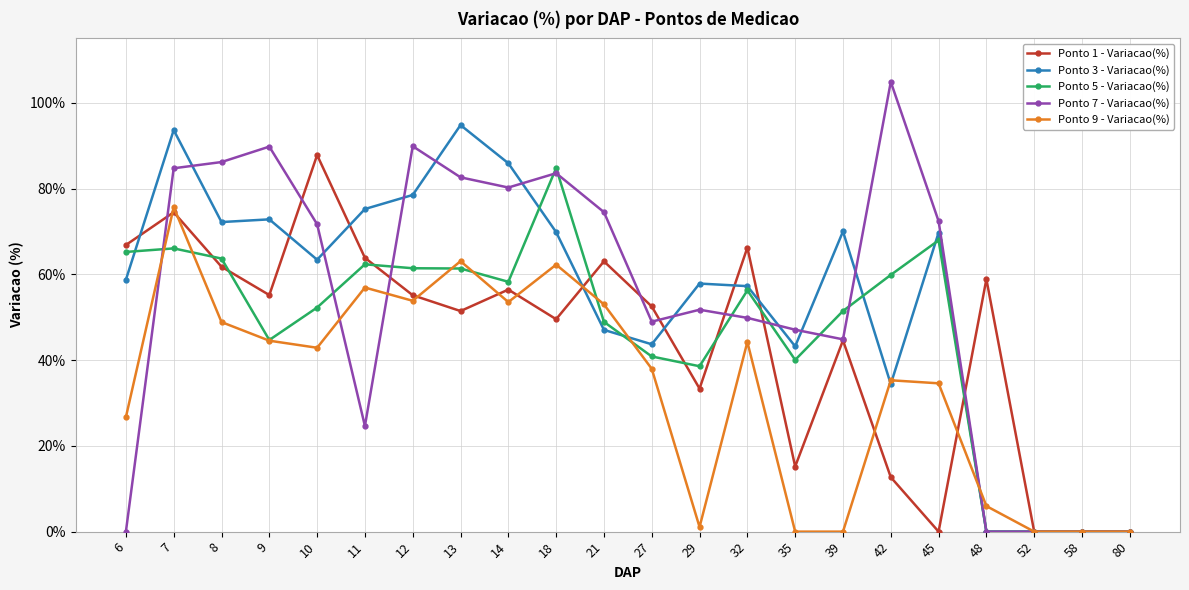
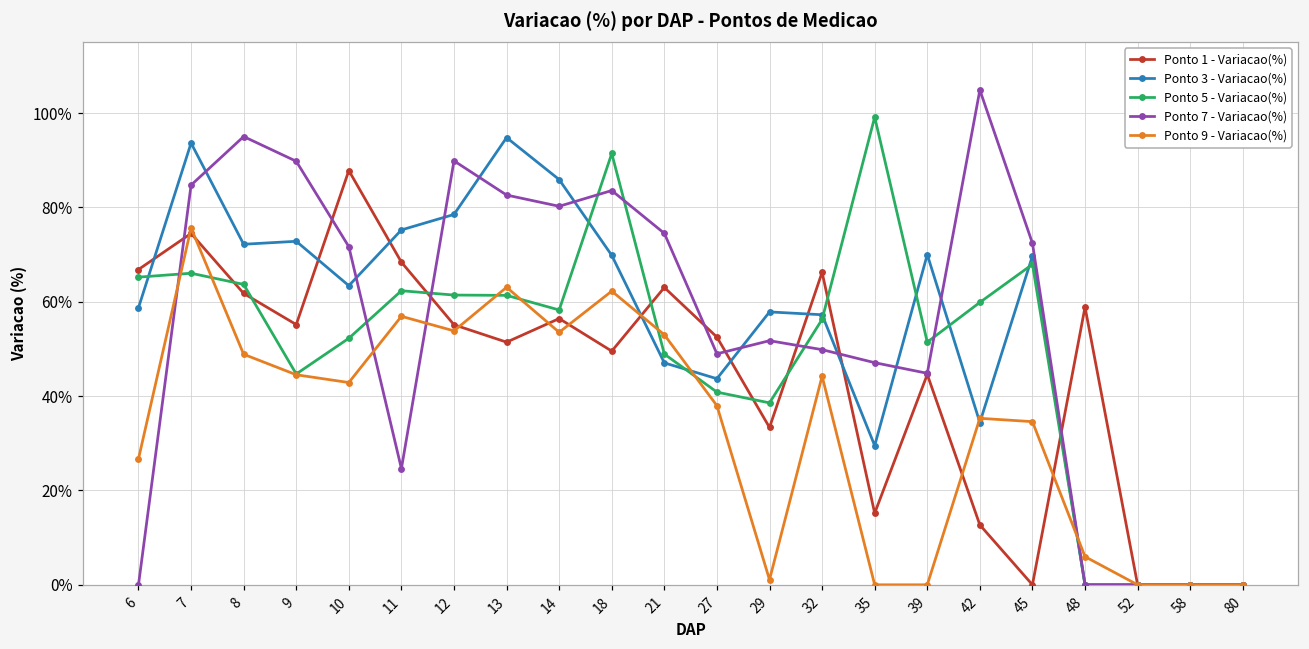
  {
    "Ponto 1 - Variacao(%)": {
      "6": "67%",
      "7": "74%",
      "8": "62%",
      "9": "55%",
      "10": "88%",
-     "11": "64%",
+     "11": "68%",
      "12": "55%",
      "13": "51%",
      "14": "56%",
      "18": "50%",
      "21": "63%",
      "27": "53%",
      "29": "33%",
      "32": "66%",
      "35": "15%",
      "42": "13%",
      "45": "0%",
      "48": "59%"
    },
    "Ponto 3 - Variacao(%)": {
      "6": "59%",
      "7": "94%",
      "8": "72%",
      "9": "73%",
      "10": "63%",
      "11": "75%",
      "12": "79%",
      "13": "95%",
      "14": "86%",
      "18": "70%",
      "21": "47%",
      "27": "44%",
      "29": "58%",
      "32": "57%",
-     "35": "43%",
+     "35": "30%",
      "39": "70%",
      "42": "34%",
      "45": "70%"
    },
    "Ponto 5 - Variacao(%)": {
      "6": "65%",
      "7": "66%",
      "8": "64%",
      "10": "52%",
      "11": "62%",
      "12": "61%",
      "13": "61%",
      "14": "58%",
-     "18": "85%",
+     "18": "91%",
      "21": "49%",
      "27": "41%",
      "29": "39%",
      "32": "56%",
-     "35": "40%",
+     "35": "99%",
      "39": "51%",
      "42": "60%",
      "45": "68%"
    },
    "Ponto 7 - Variacao(%)": {
      "6": "0%",
      "7": "85%",
-     "8": "86%",
+     "8": "95%",
      "9": "90%",
      "10": "72%",
      "11": "25%",
      "12": "90%",
      "13": "83%",
      "14": "80%",
      "18": "84%",
      "21": "74%",
      "27": "49%",
      "29": "52%",
      "32": "50%",
      "35": "47%",
      "42": "105%",
      "45": "72%"
    },
    "Ponto 9 - Variacao(%)": {
      "6": "27%",
      "7": "76%",
      "8": "49%",
      "10": "43%",
      "11": "57%",
      "12": "54%",
      "13": "63%",
      "14": "54%",
      "18": "62%",
      "21": "53%",
      "27": "38%",
      "29": "1%",
      "32": "44%",
      "35": "0%",
      "39": "0%",
      "42": "35%",
      "45": "35%",
      "48": "6%"
    }
  }
